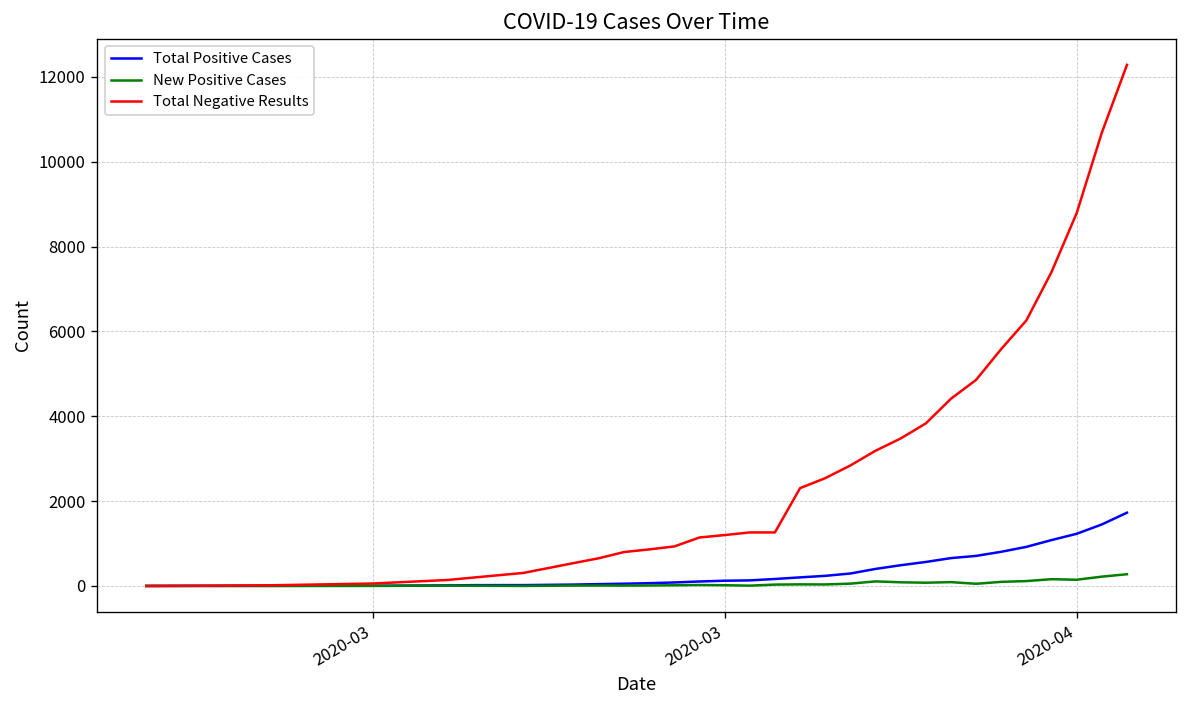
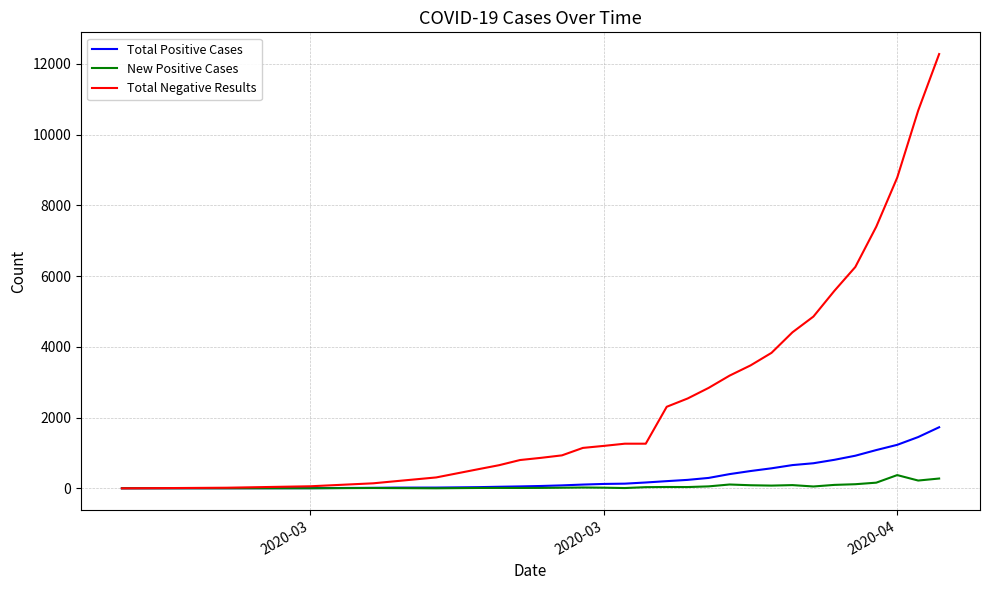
  {
    "Total Positive Cases": {
      "2020-04": 1200
    },
    "New Positive Cases": {
-     "2020-04": 100
+     "2020-04": 400
    },
    "Total Negative Results": {
      "2020-04": 8800
    }
  }
